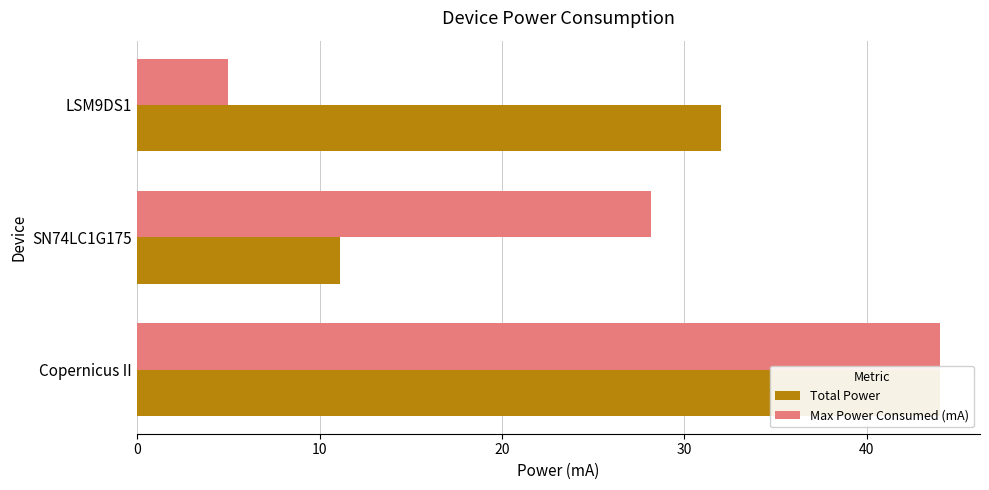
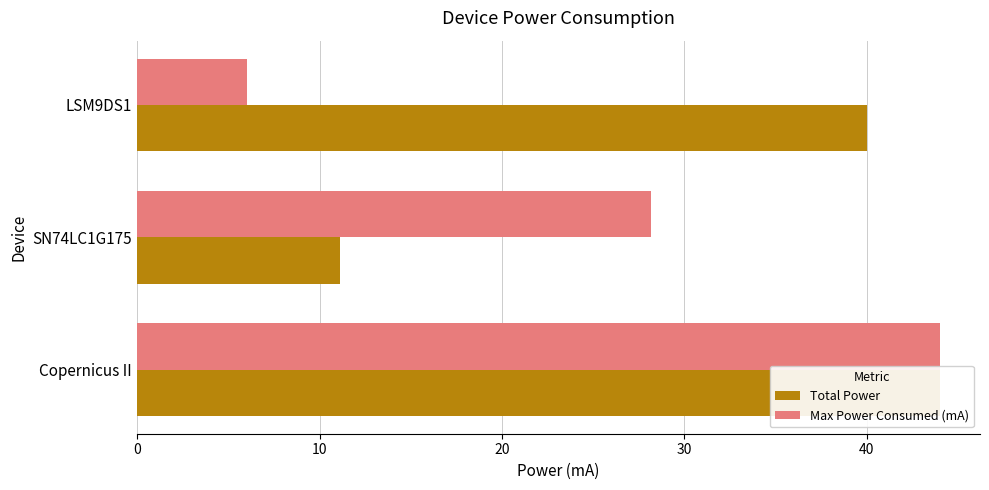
  {
    "Total Power": {
-     "LSM9DS1": 32,
+     "LSM9DS1": 40,
      "SN74LC1G175": 11
    },
    "Max Power Consumed (mA)": {
-     "LSM9DS1": 5,
+     "LSM9DS1": 6,
      "SN74LC1G175": 28.2,
      "Copernicus II": 44
    }
  }
